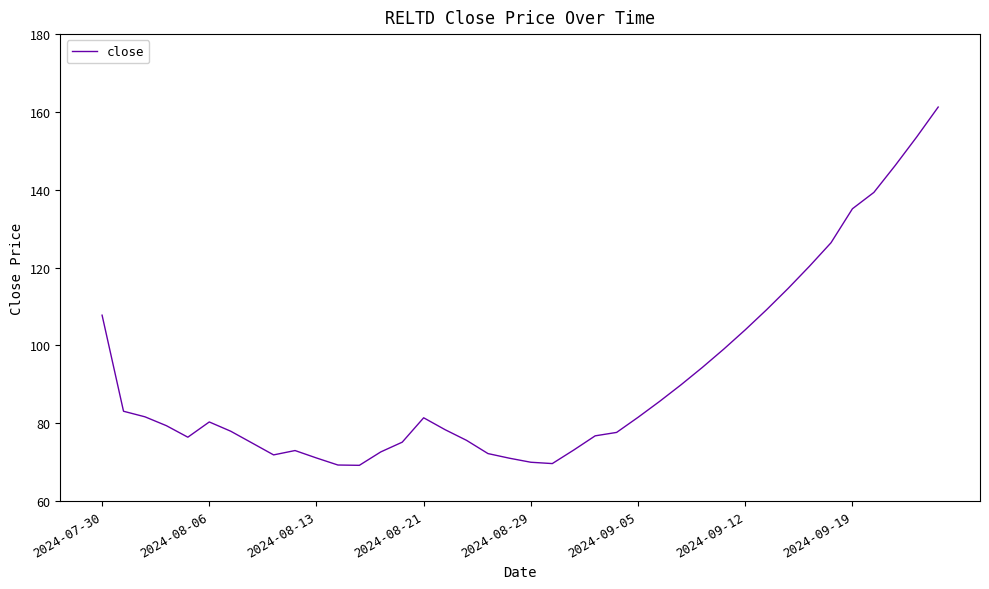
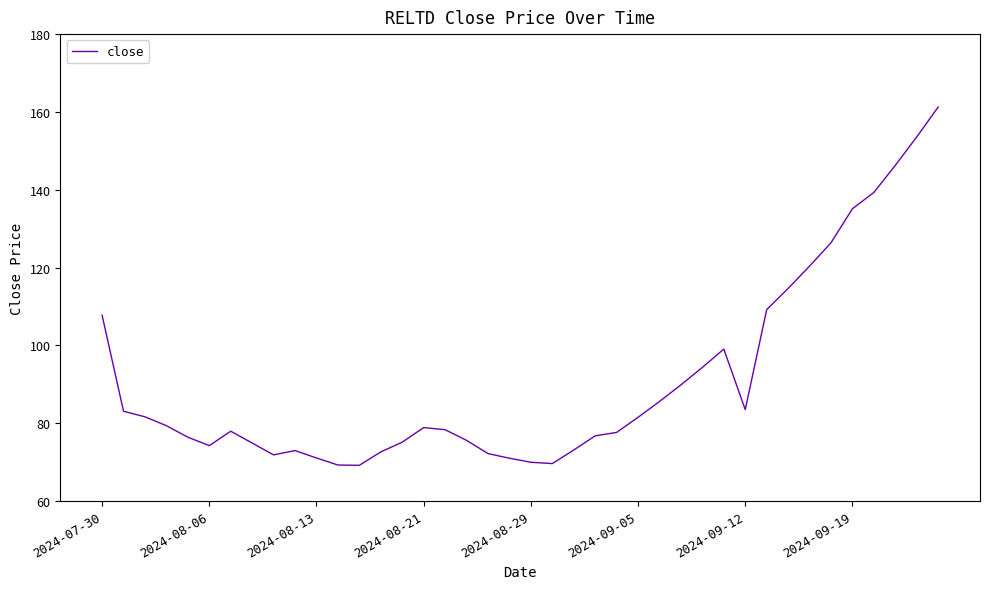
  {
    "2024-07-30": 108,
-   "2024-08-06": 80,
+   "2024-08-06": 74,
    "2024-08-13": 71,
-   "2024-08-21": 81,
+   "2024-08-21": 79,
    "2024-08-29": 70,
    "2024-09-05": 82,
-   "2024-09-12": 104,
+   "2024-09-12": 83,
    "2024-09-19": 135
  }
